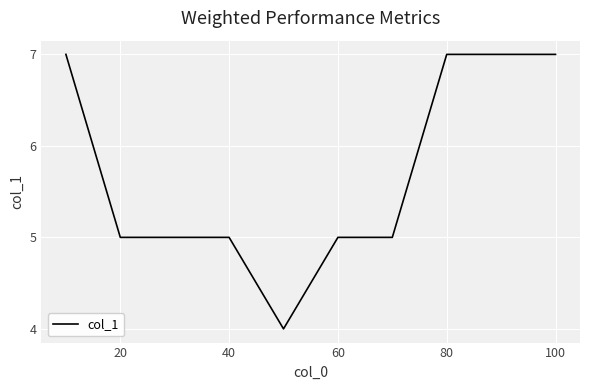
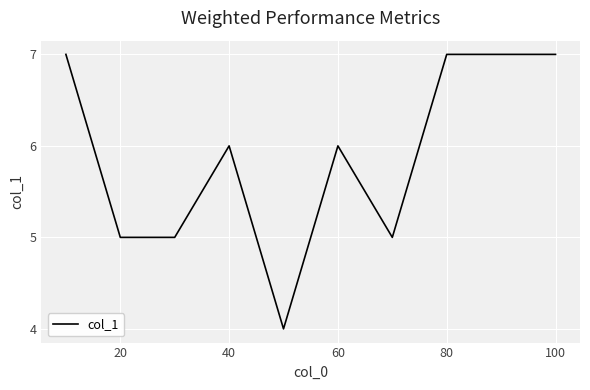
  {
    "20": 5,
-   "40": 5,
-   "60": 5,
+   "40": 6,
+   "60": 6,
    "80": 7,
    "100": 7
  }
